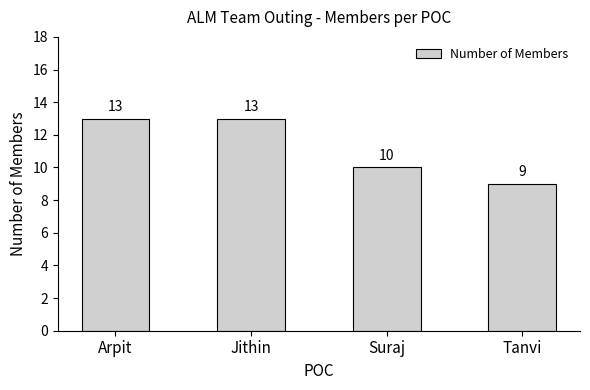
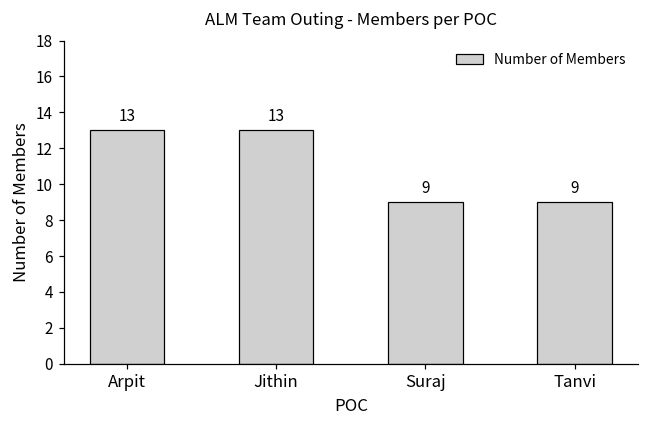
  {
    "Arpit": 13,
    "Jithin": 13,
-   "Suraj": 10,
+   "Suraj": 9,
    "Tanvi": 9
  }
